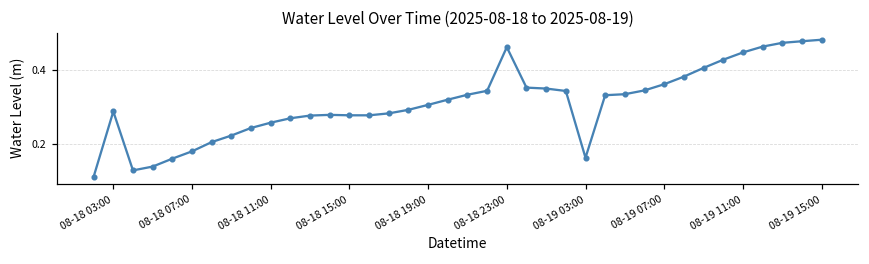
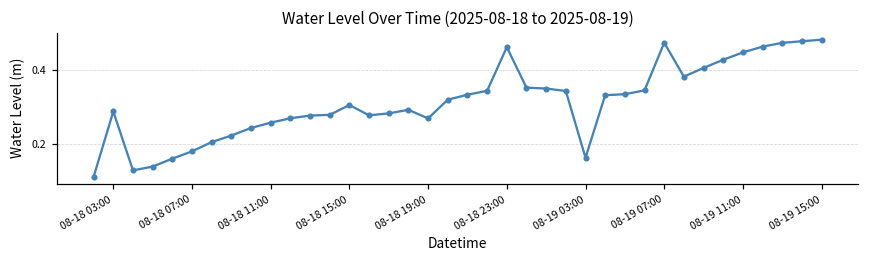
  {
    "08-18 03:00": 0.29,
    "08-18 07:00": 0.18,
    "08-18 11:00": 0.26,
-   "08-18 15:00": 0.28,
-   "08-18 19:00": 0.31,
+   "08-18 15:00": 0.31,
+   "08-18 19:00": 0.27,
    "08-18 23:00": 0.46,
    "08-19 03:00": 0.16,
-   "08-19 07:00": 0.36,
+   "08-19 07:00": 0.47,
    "08-19 11:00": 0.45,
    "08-19 15:00": 0.48
  }
